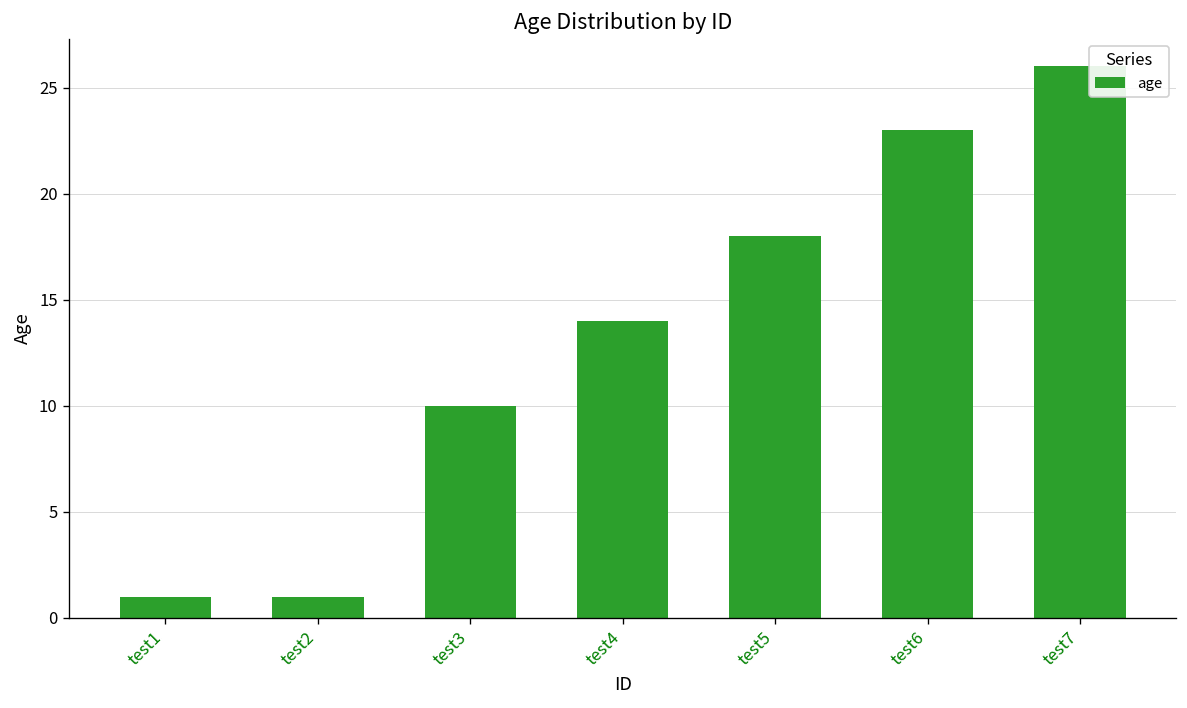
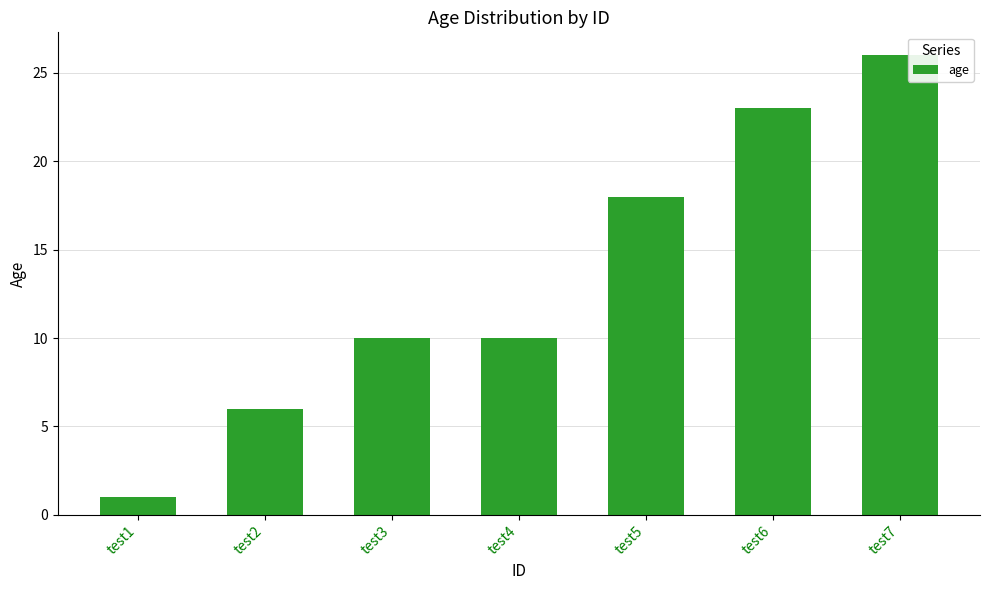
  {
    "test1": 1,
-   "test2": 1,
+   "test2": 6,
    "test3": 10,
-   "test4": 14,
+   "test4": 10,
    "test5": 18,
    "test6": 23,
    "test7": 26
  }
